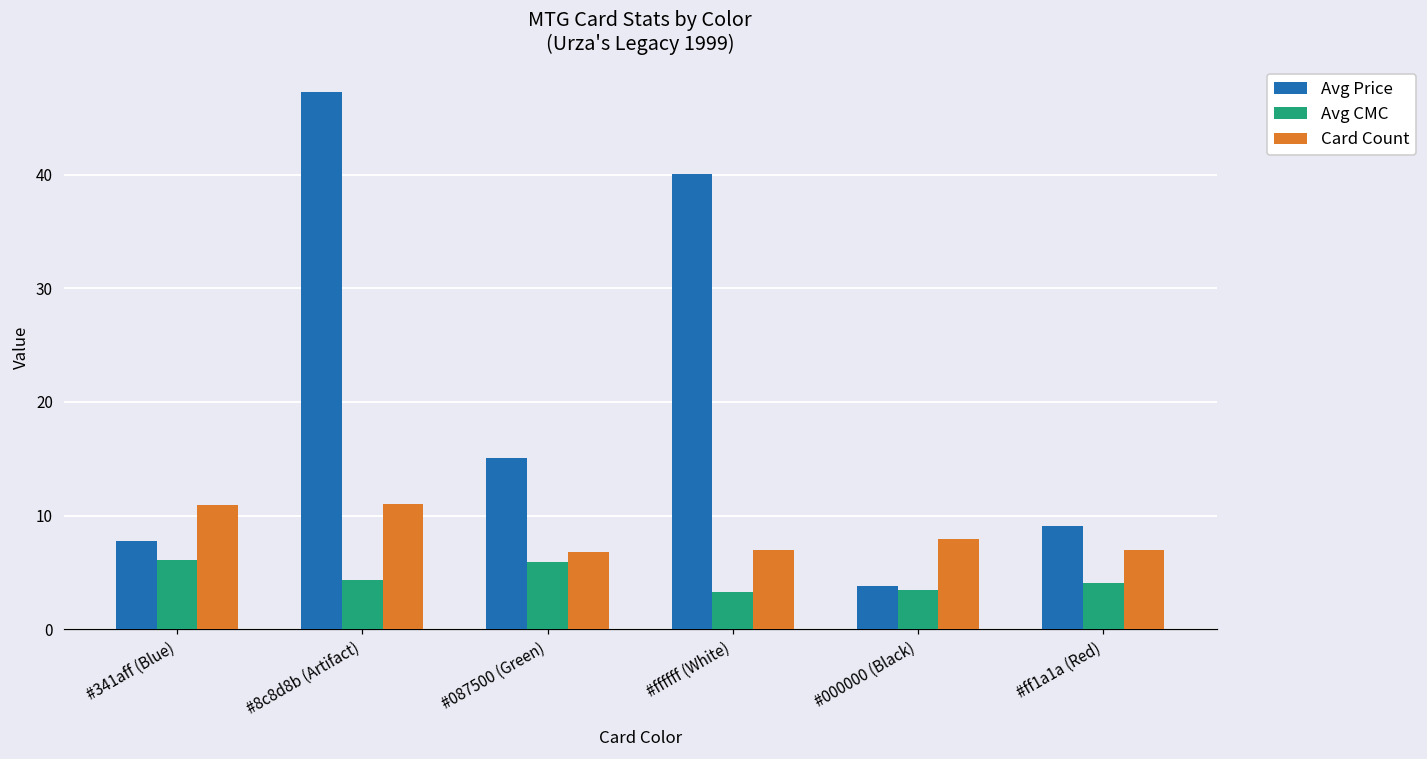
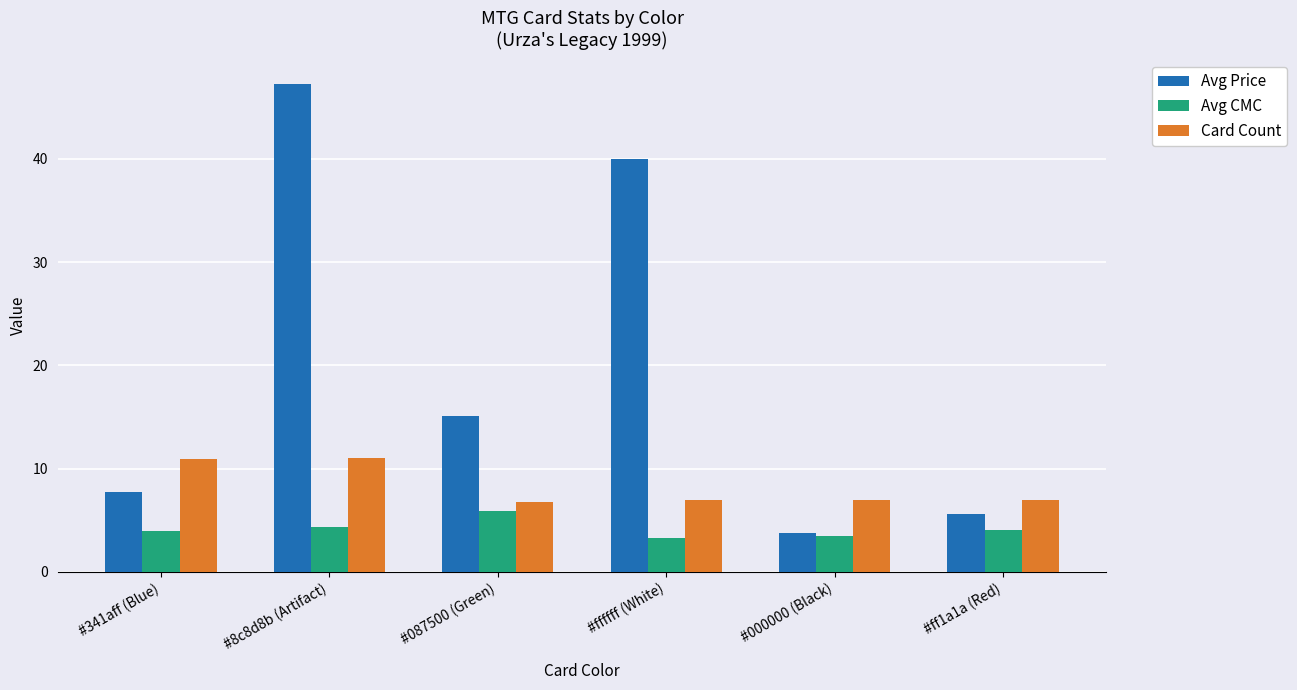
  {
    "Avg Price": {
      "#341aff (Blue)": 7.7,
      "#8c8d8b (Artifact)": 47.3,
      "#087500 (Green)": 15.1,
      "#ffffff (White)": 40.0,
      "#000000 (Black)": 3.8,
-     "#ff1a1a (Red)": 9.1
+     "#ff1a1a (Red)": 5.6
    },
    "Avg CMC": {
-     "#341aff (Blue)": 6.1,
+     "#341aff (Blue)": 4.0,
      "#8c8d8b (Artifact)": 4.4,
      "#087500 (Green)": 5.9,
      "#ffffff (White)": 3.3,
      "#000000 (Black)": 3.4,
      "#ff1a1a (Red)": 4.1
    },
    "Card Count": {
      "#341aff (Blue)": 10.9,
      "#8c8d8b (Artifact)": 11.0,
      "#087500 (Green)": 6.8,
      "#ffffff (White)": 7.0,
-     "#000000 (Black)": 7.9,
+     "#000000 (Black)": 7.0,
      "#ff1a1a (Red)": 7.0
    }
  }
